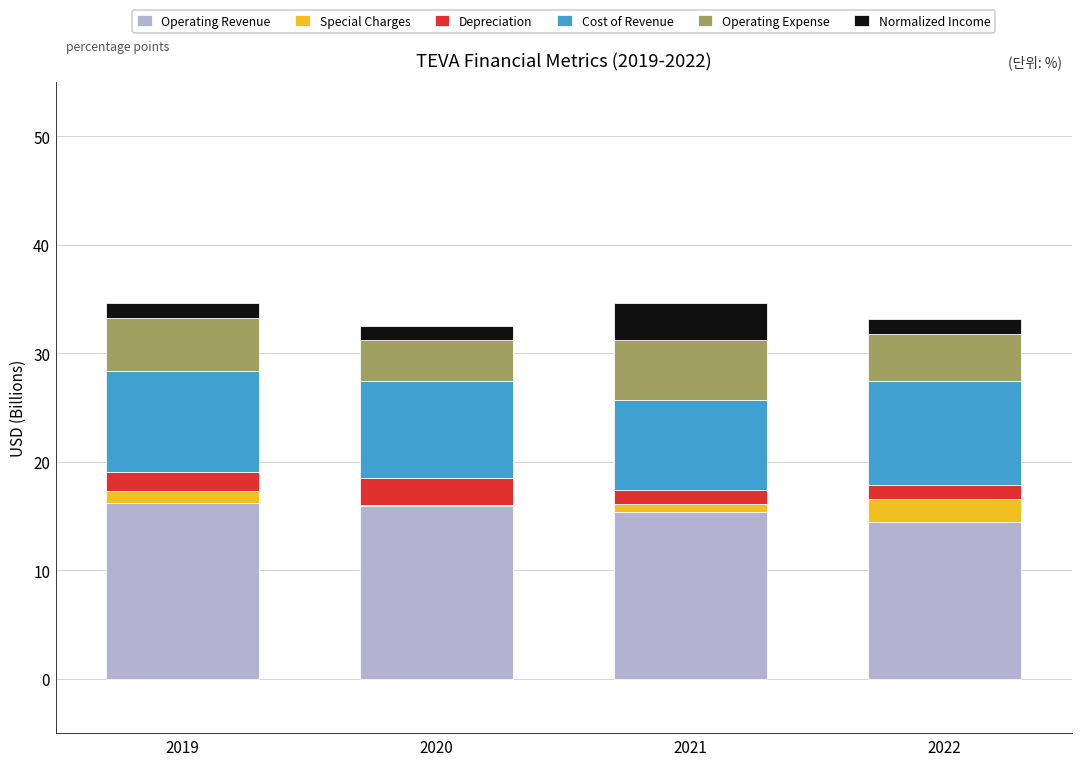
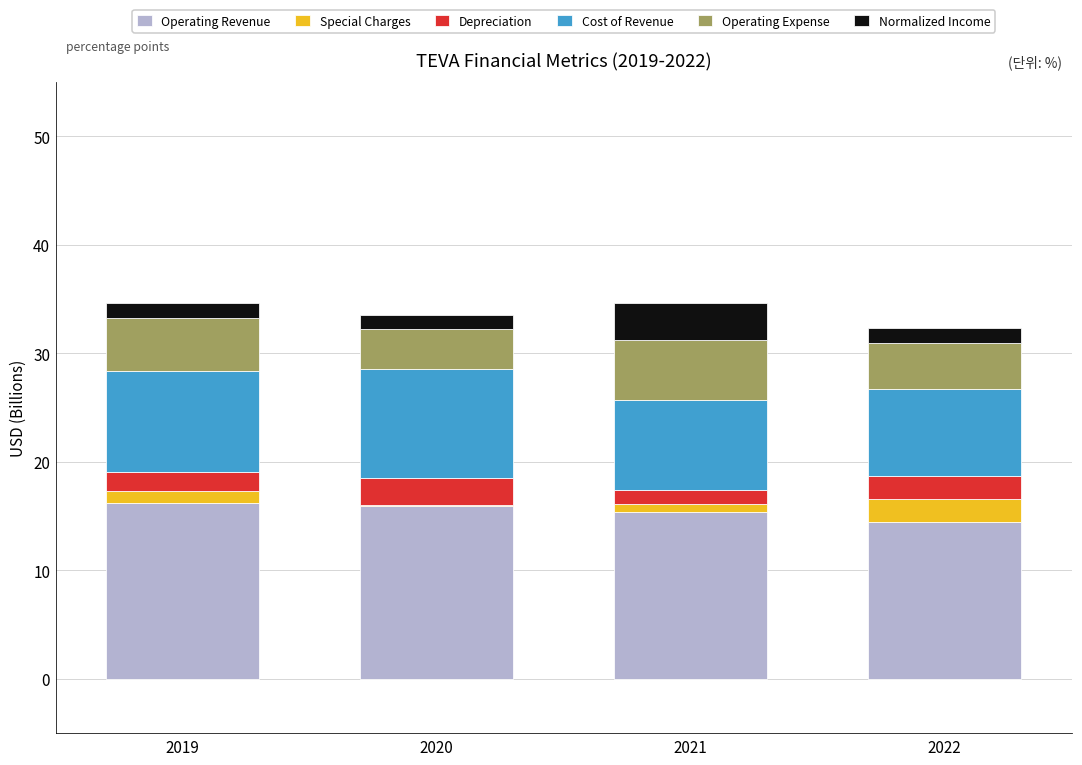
  {
    "Operating Revenue": {
      "2019": 16,
      "2020": 16,
      "2021": 15,
      "2022": 14
    },
    "Special Charges": {
      "2019": 1,
      "2021": 1,
      "2022": 2
    },
    "Depreciation": {
      "2019": 2,
      "2020": 2,
      "2021": 1,
-     "2022": 1
+     "2022": 2
    },
    "Cost of Revenue": {
      "2019": 9,
-     "2020": 9,
+     "2020": 10,
      "2021": 8,
-     "2022": 10
+     "2022": 8
    },
    "Operating Expense": {
      "2019": 5,
      "2020": 4,
      "2021": 6,
      "2022": 4
    },
    "Normalized Income": {
      "2019": 1,
      "2020": 1,
      "2021": 3,
      "2022": 1
    }
  }
